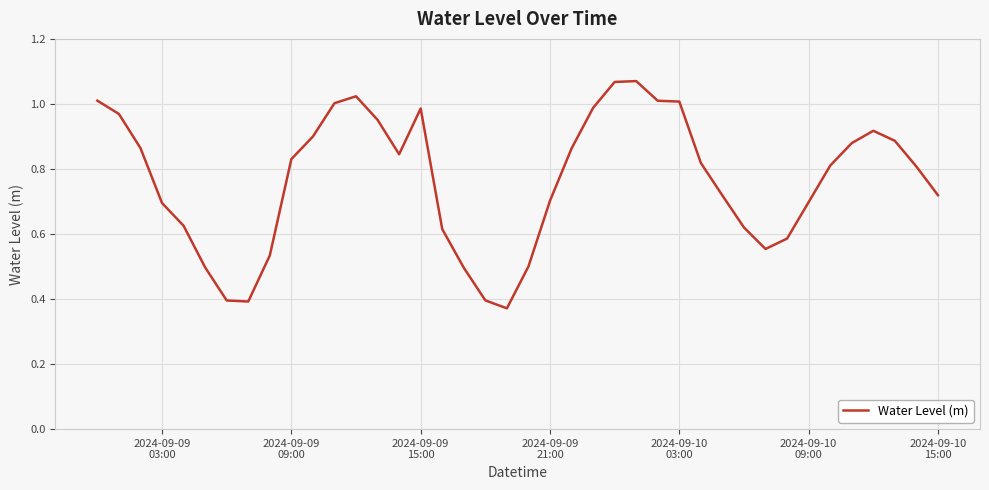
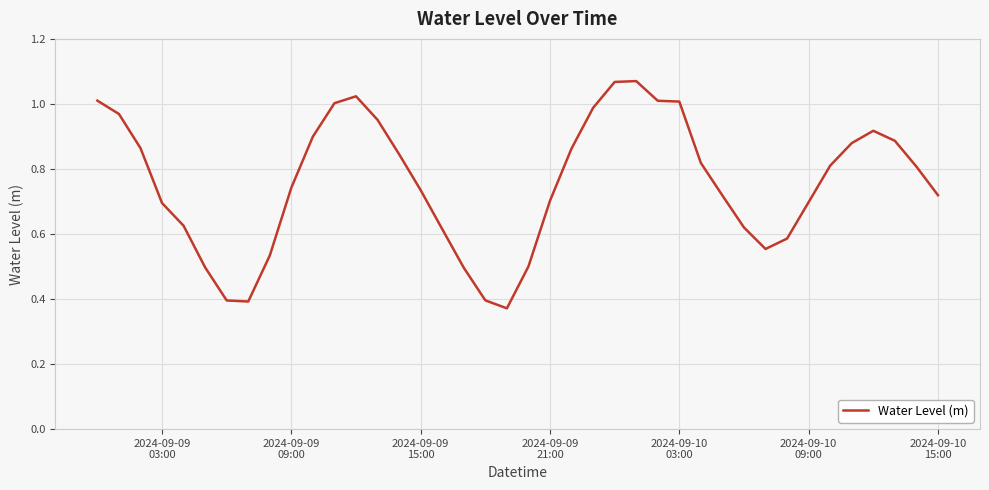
  {
    "2024-09-09 03:00": 0.70,
-   "2024-09-09 09:00": 0.83,
-   "2024-09-09 15:00": 0.99,
+   "2024-09-09 09:00": 0.74,
+   "2024-09-09 15:00": 0.73,
    "2024-09-09 21:00": 0.70,
    "2024-09-10 03:00": 1.01,
    "2024-09-10 09:00": 0.70,
    "2024-09-10 15:00": 0.72
  }
